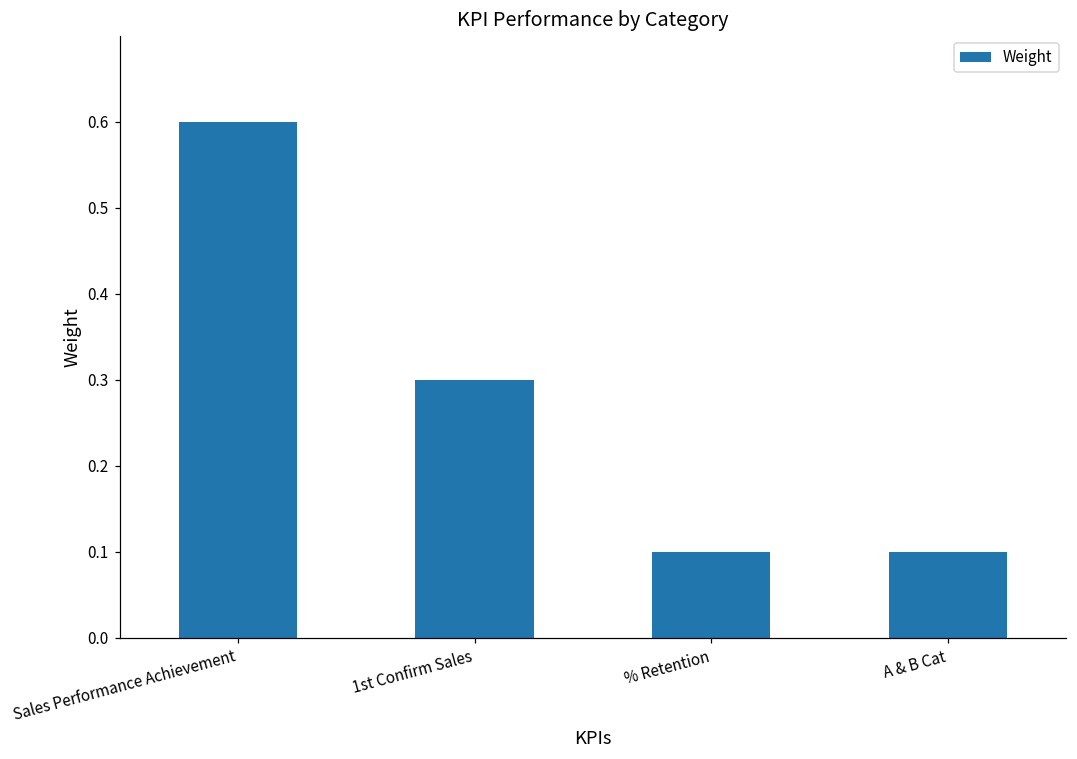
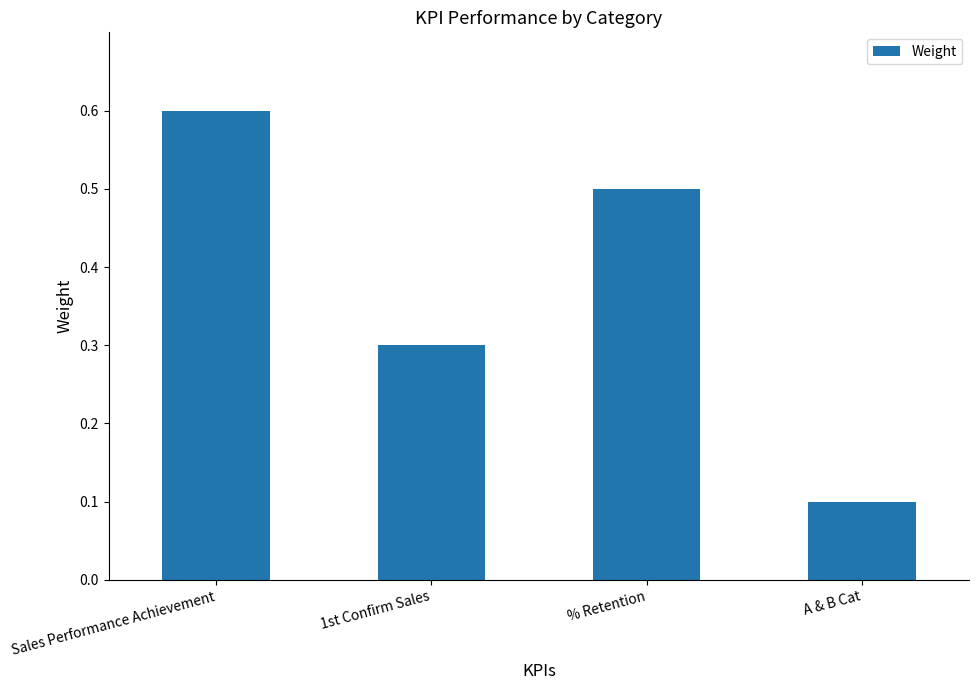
  {
    "Sales Performance Achievement": 0.6,
    "1st Confirm Sales": 0.3,
-   "% Retention": 0.1,
+   "% Retention": 0.5,
    "A & B Cat": 0.1
  }
